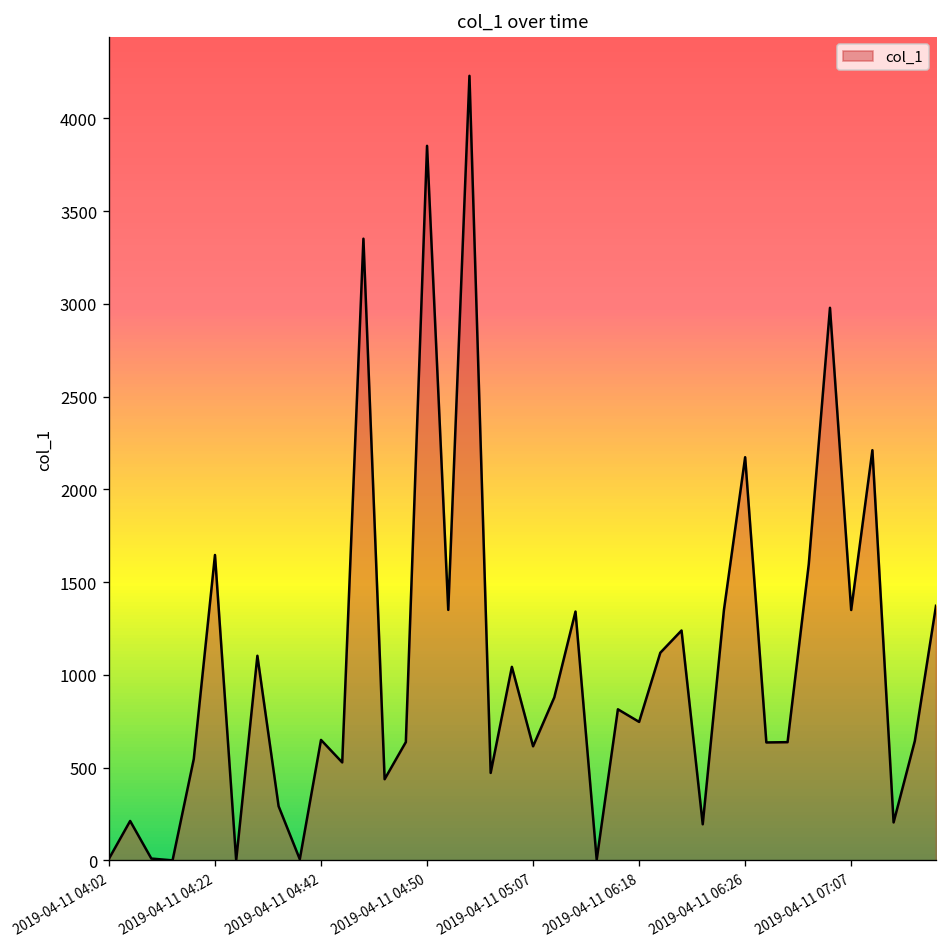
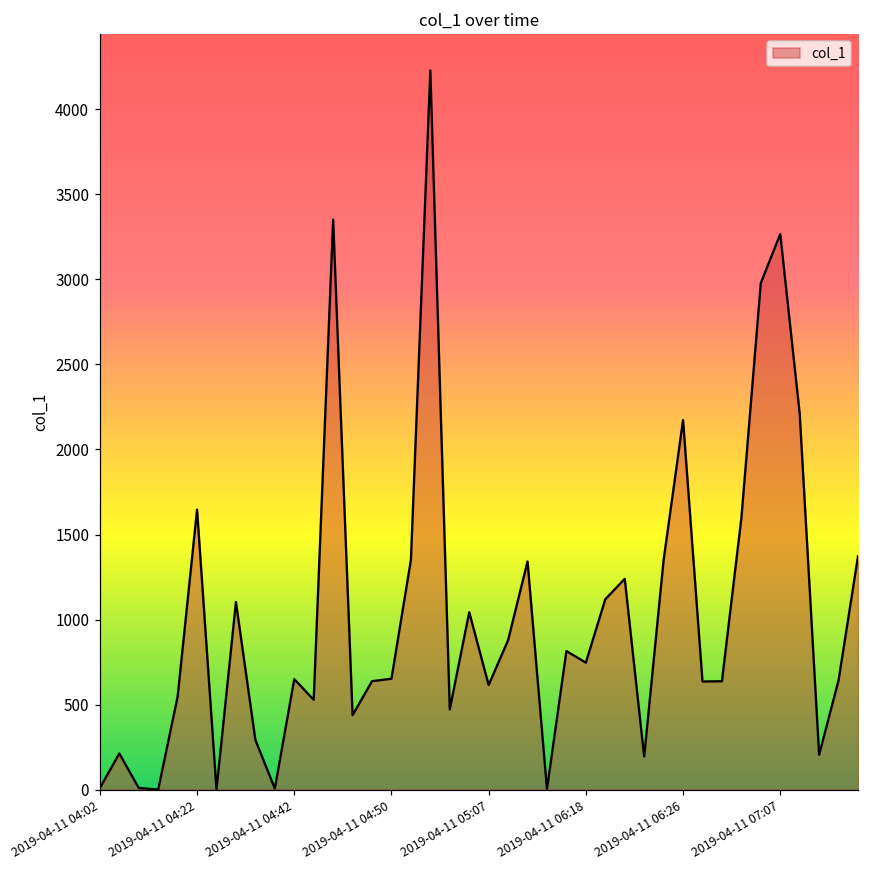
  {
    "2019-04-11 04:02": 10,
    "2019-04-11 04:22": 1650,
    "2019-04-11 04:42": 650,
-   "2019-04-11 04:50": 3850,
+   "2019-04-11 04:50": 650,
    "2019-04-11 05:07": 610,
    "2019-04-11 06:18": 750,
-   "2019-04-11 07:07": 1350
+   "2019-04-11 07:07": 3270
  }
